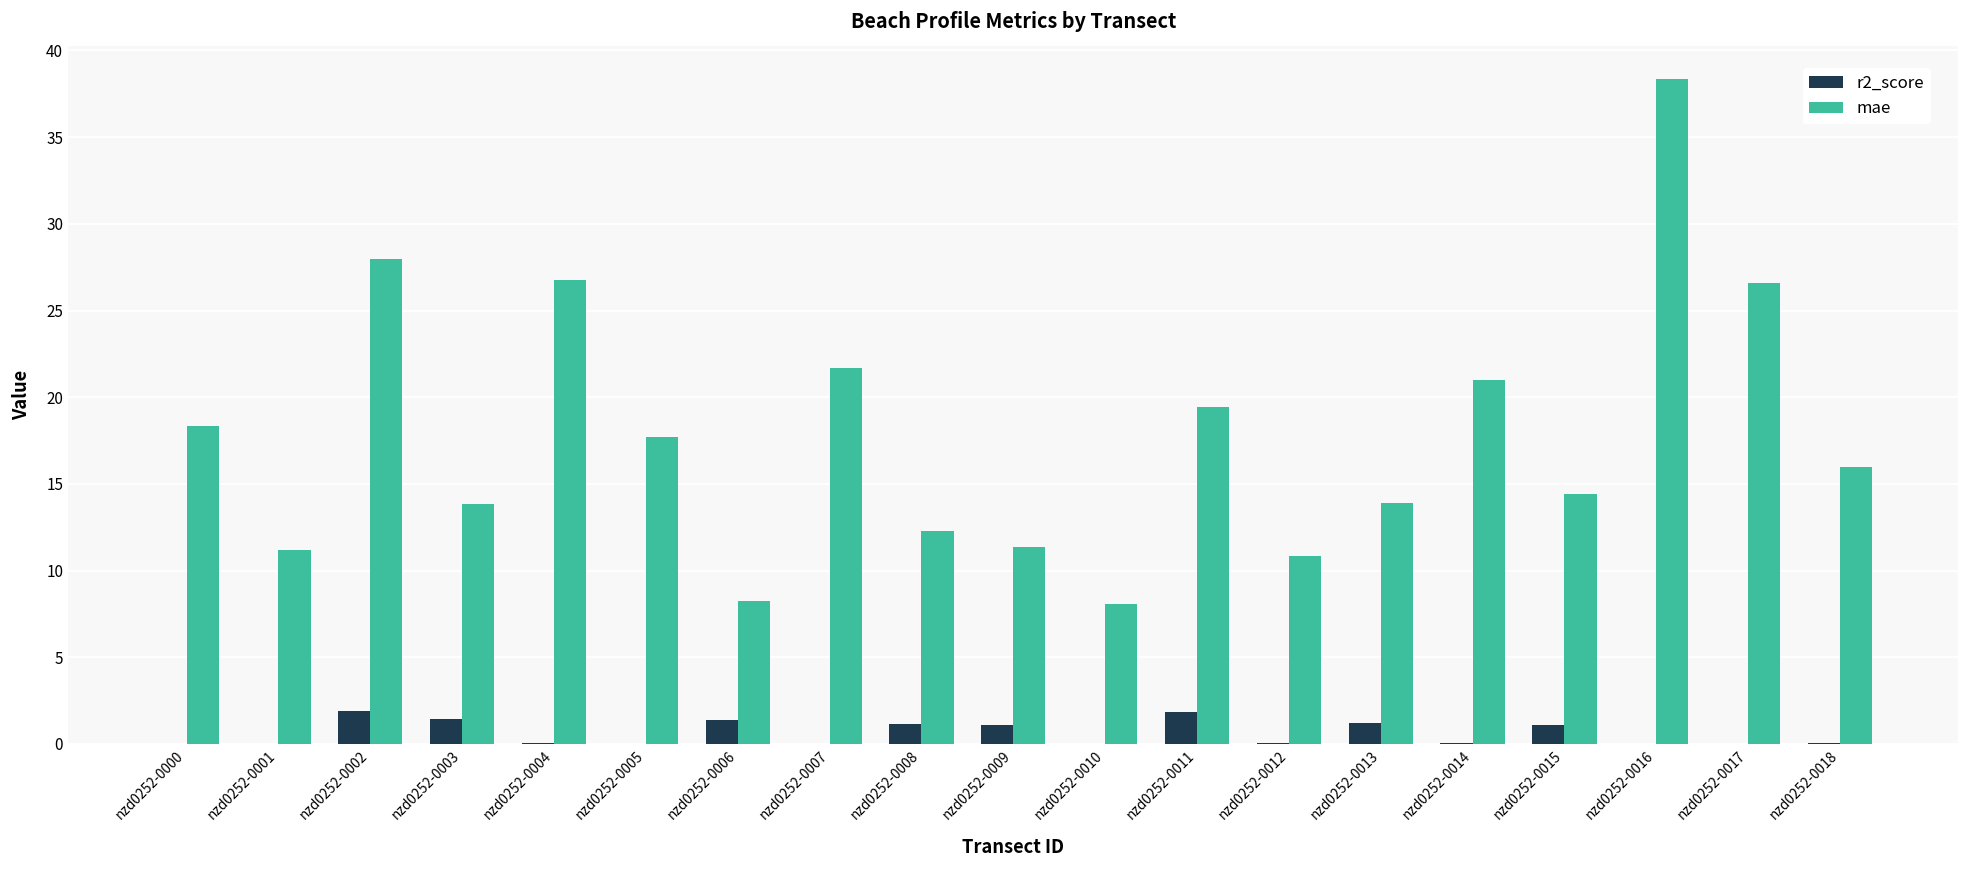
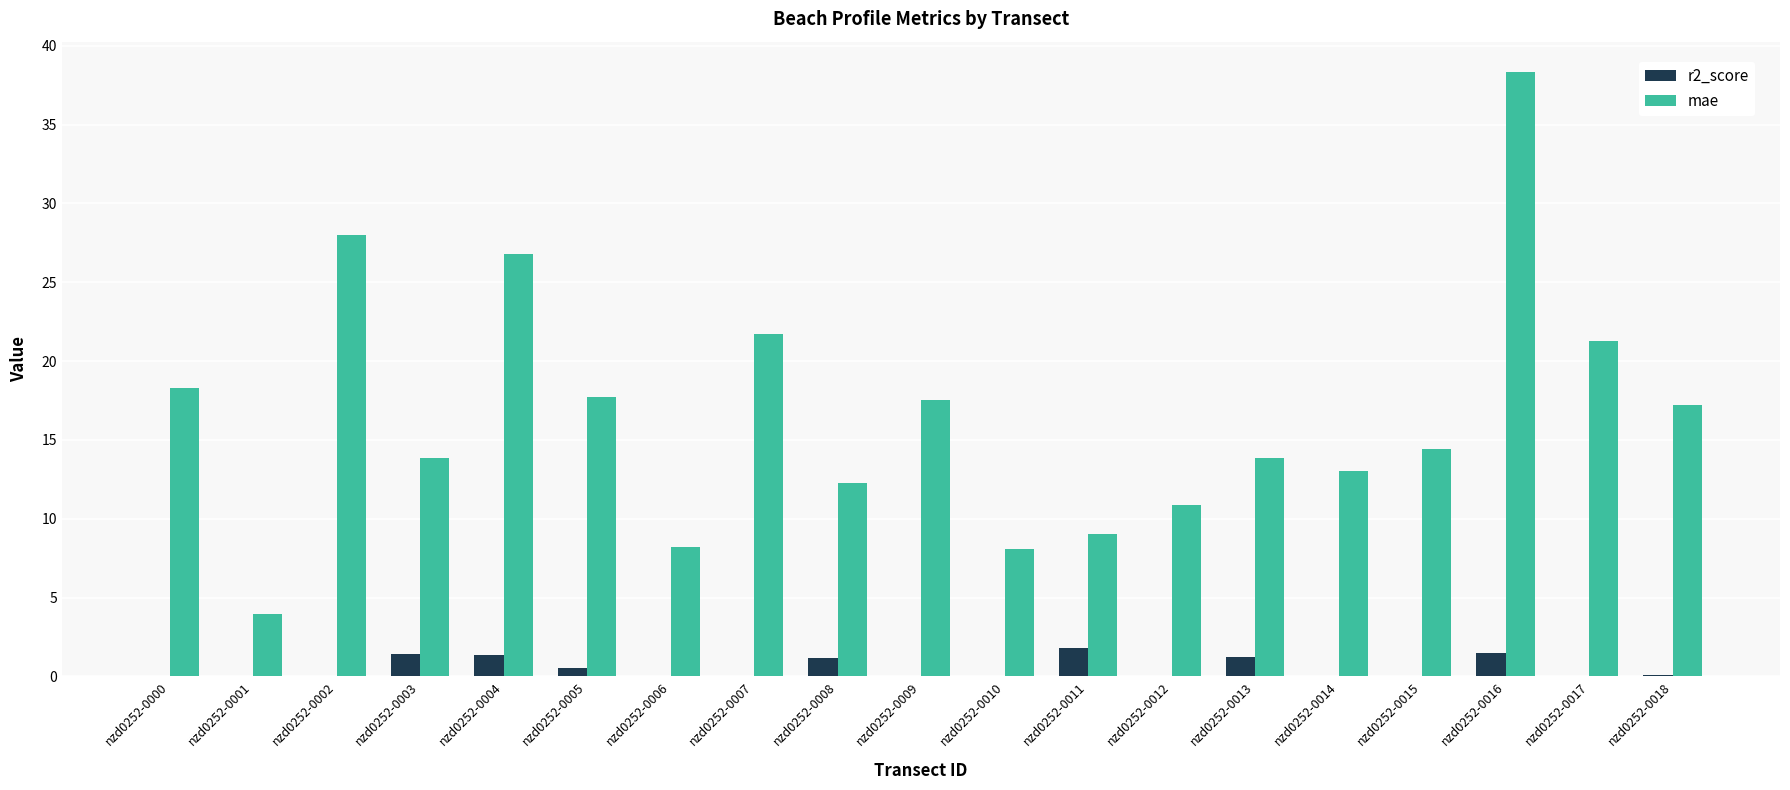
  {
    "r2_score": {
-     "nzd0252-0002": 1.9,
+     "nzd0252-0002": 0.0,
      "nzd0252-0003": 1.4,
-     "nzd0252-0004": 0.0,
-     "nzd0252-0005": 0.0,
-     "nzd0252-0006": 1.4,
+     "nzd0252-0004": 1.3,
+     "nzd0252-0005": 0.5,
+     "nzd0252-0006": 0.0,
      "nzd0252-0008": 1.1,
-     "nzd0252-0009": 1.1,
+     "nzd0252-0009": 0.0,
      "nzd0252-0011": 1.8,
      "nzd0252-0013": 1.2,
-     "nzd0252-0015": 1.1,
-     "nzd0252-0016": 0.0
+     "nzd0252-0015": 0.0,
+     "nzd0252-0016": 1.5
    },
    "mae": {
      "nzd0252-0000": 18.3,
-     "nzd0252-0001": 11.2,
+     "nzd0252-0001": 4.0,
      "nzd0252-0002": 28.0,
      "nzd0252-0003": 13.9,
      "nzd0252-0004": 26.8,
      "nzd0252-0005": 17.7,
      "nzd0252-0006": 8.2,
      "nzd0252-0007": 21.7,
      "nzd0252-0008": 12.3,
-     "nzd0252-0009": 11.3,
+     "nzd0252-0009": 17.5,
      "nzd0252-0010": 8.1,
-     "nzd0252-0011": 19.4,
+     "nzd0252-0011": 9.1,
      "nzd0252-0012": 10.9,
      "nzd0252-0013": 13.9,
-     "nzd0252-0014": 21.0,
+     "nzd0252-0014": 13.0,
      "nzd0252-0015": 14.4,
      "nzd0252-0016": 38.3,
-     "nzd0252-0017": 26.6,
-     "nzd0252-0018": 16.0
+     "nzd0252-0017": 21.3,
+     "nzd0252-0018": 17.2
    }
  }
